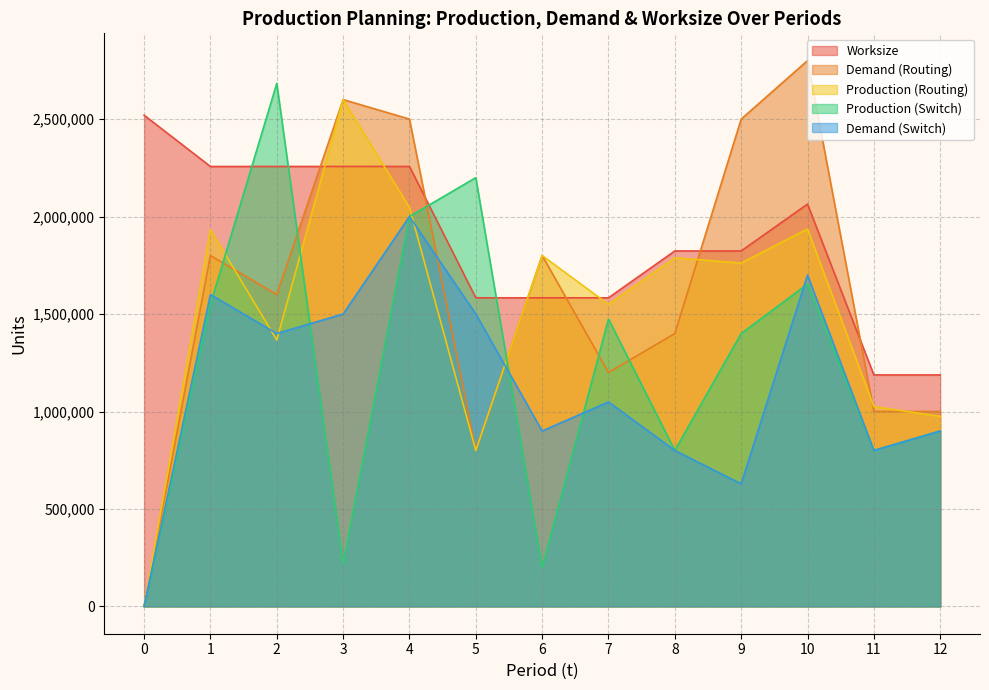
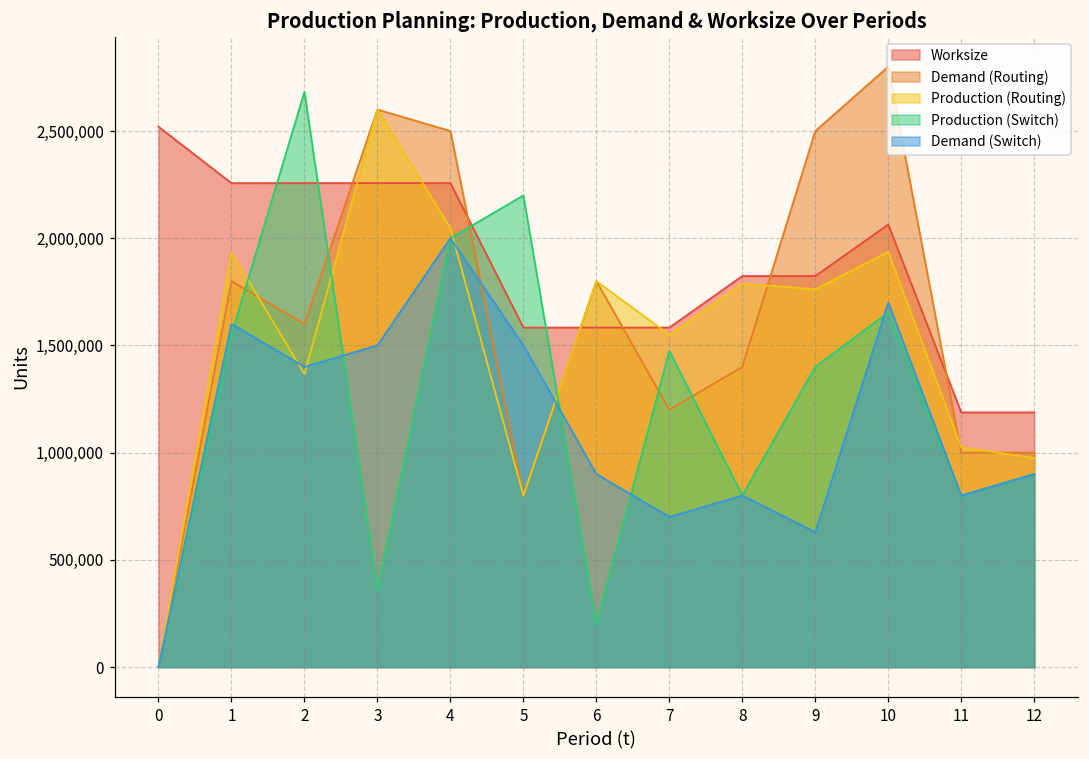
  {
    "Production (Switch)": {
      "1": "1,550,000",
      "2": "2,680,000",
-     "3": "220,000",
+     "3": "360,000",
      "5": "2,200,000",
      "6": "200,000",
      "7": "1,470,000",
      "9": "1,400,000",
      "10": "1,650,000"
    },
    "Demand (Switch)": {
      "1": "1,600,000",
      "2": "1,400,000",
      "3": "1,500,000",
      "5": "1,500,000",
      "6": "900,000",
-     "7": "1,050,000",
+     "7": "700,000",
      "9": "630,000",
      "10": "1,700,000"
    }
  }
